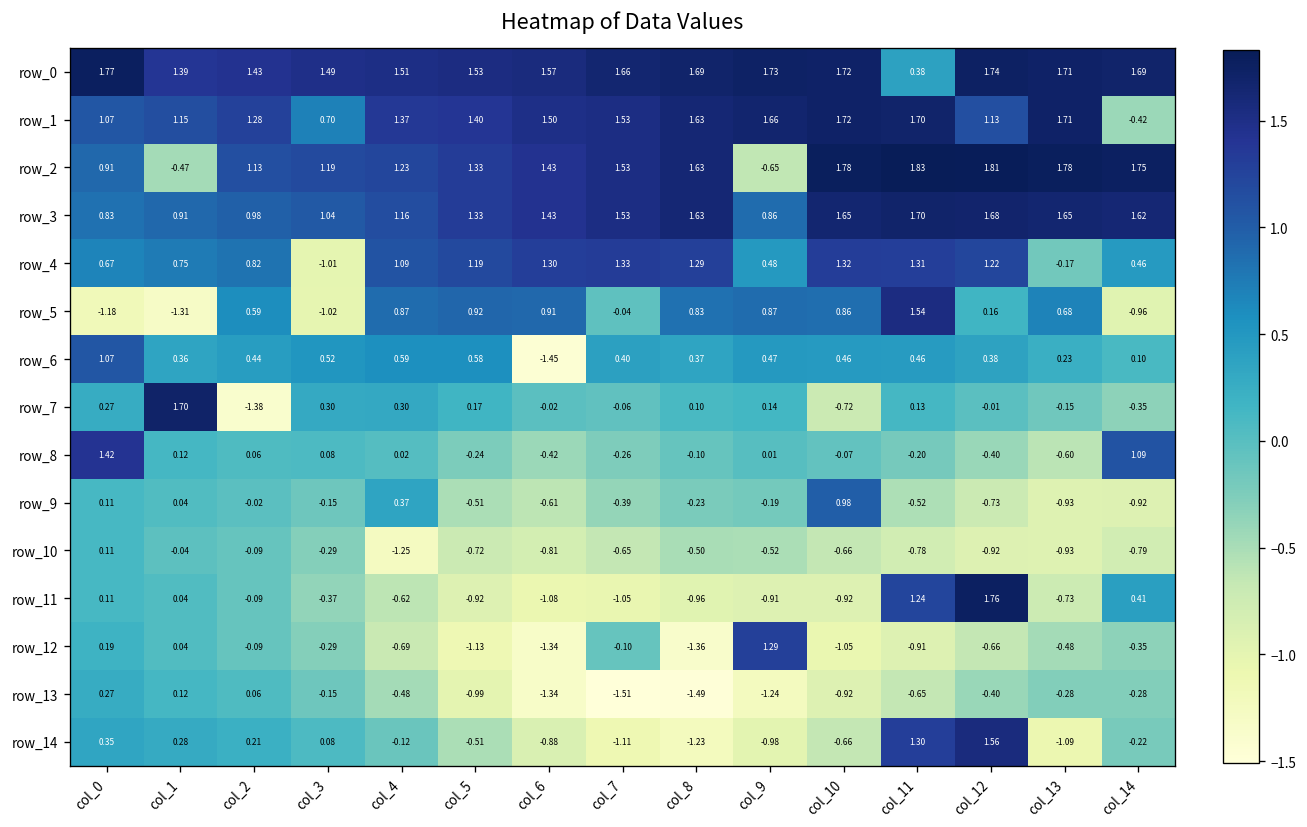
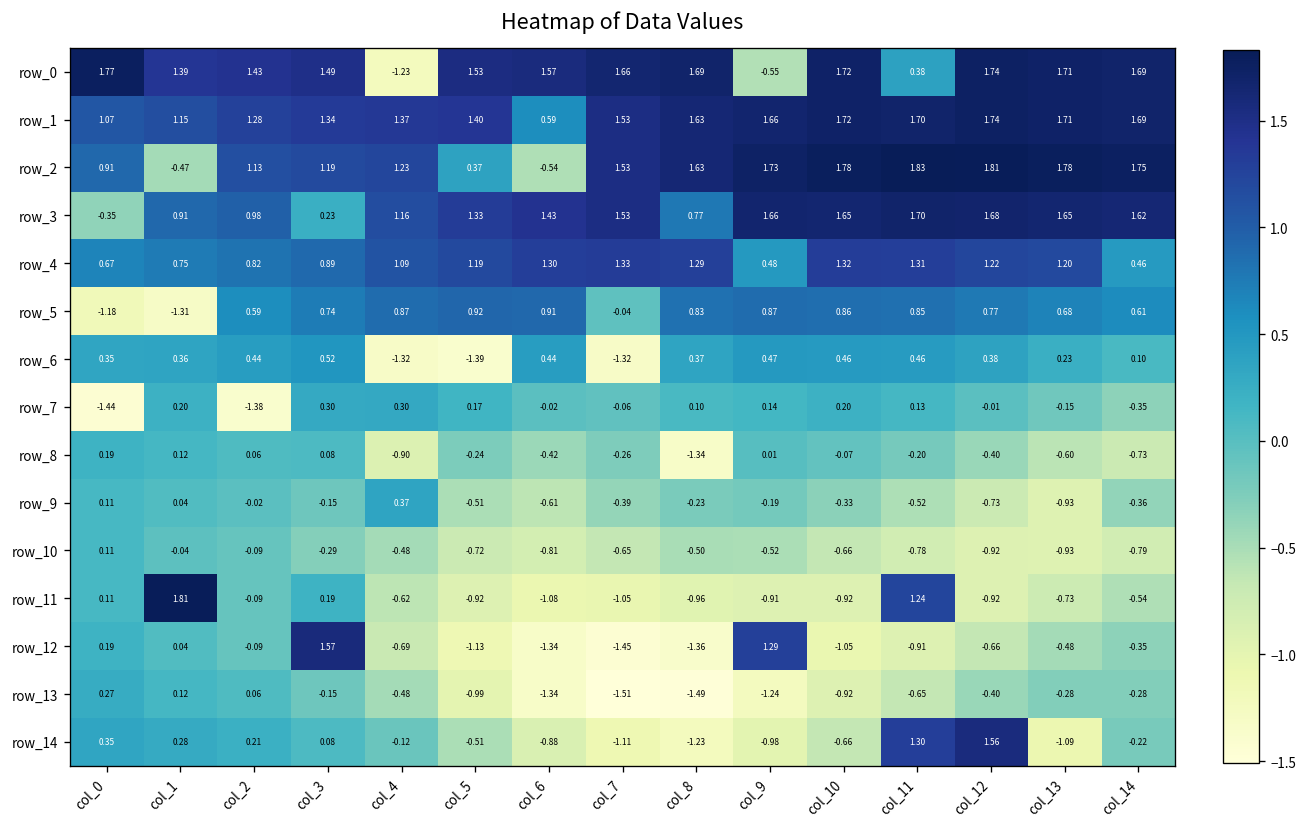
  {
    "row_0": {
      "col_0": 1.77,
      "col_1": 1.39,
      "col_2": 1.43,
      "col_3": 1.49,
-     "col_4": 1.51,
+     "col_4": -1.23,
      "col_5": 1.53,
      "col_6": 1.57,
      "col_7": 1.66,
      "col_8": 1.69,
-     "col_9": 1.73,
+     "col_9": -0.55,
      "col_10": 1.72,
      "col_11": 0.38,
      "col_12": 1.74,
      "col_13": 1.71,
      "col_14": 1.69
    },
    "row_1": {
      "col_0": 1.07,
      "col_1": 1.15,
      "col_2": 1.28,
-     "col_3": 0.70,
+     "col_3": 1.34,
      "col_4": 1.37,
      "col_5": 1.40,
-     "col_6": 1.50,
+     "col_6": 0.59,
      "col_7": 1.53,
      "col_8": 1.63,
      "col_9": 1.66,
      "col_10": 1.72,
      "col_11": 1.70,
-     "col_12": 1.13,
+     "col_12": 1.74,
      "col_13": 1.71,
-     "col_14": -0.42
+     "col_14": 1.69
    },
    "row_2": {
      "col_0": 0.91,
      "col_1": -0.47,
      "col_2": 1.13,
      "col_3": 1.19,
      "col_4": 1.23,
-     "col_5": 1.33,
-     "col_6": 1.43,
+     "col_5": 0.37,
+     "col_6": -0.54,
      "col_7": 1.53,
      "col_8": 1.63,
-     "col_9": -0.65,
+     "col_9": 1.73,
      "col_10": 1.78,
      "col_11": 1.83,
      "col_12": 1.81,
      "col_13": 1.78,
      "col_14": 1.75
    },
    "row_3": {
-     "col_0": 0.83,
+     "col_0": -0.35,
      "col_1": 0.91,
      "col_2": 0.98,
-     "col_3": 1.04,
+     "col_3": 0.23,
      "col_4": 1.16,
      "col_5": 1.33,
      "col_6": 1.43,
      "col_7": 1.53,
-     "col_8": 1.63,
-     "col_9": 0.86,
+     "col_8": 0.77,
+     "col_9": 1.66,
      "col_10": 1.65,
      "col_11": 1.70,
      "col_12": 1.68,
      "col_13": 1.65,
      "col_14": 1.62
    },
    "row_4": {
      "col_0": 0.67,
      "col_1": 0.75,
      "col_2": 0.82,
-     "col_3": -1.01,
+     "col_3": 0.89,
      "col_4": 1.09,
      "col_5": 1.19,
      "col_6": 1.30,
      "col_7": 1.33,
      "col_8": 1.29,
      "col_9": 0.48,
      "col_10": 1.32,
      "col_11": 1.31,
      "col_12": 1.22,
-     "col_13": -0.17,
+     "col_13": 1.20,
      "col_14": 0.46
    },
    "row_5": {
      "col_0": -1.18,
      "col_1": -1.31,
      "col_2": 0.59,
-     "col_3": -1.02,
+     "col_3": 0.74,
      "col_4": 0.87,
      "col_5": 0.92,
      "col_6": 0.91,
      "col_7": -0.04,
      "col_8": 0.83,
      "col_9": 0.87,
      "col_10": 0.86,
-     "col_11": 1.54,
-     "col_12": 0.16,
+     "col_11": 0.85,
+     "col_12": 0.77,
      "col_13": 0.68,
-     "col_14": -0.96
+     "col_14": 0.61
    },
    "row_6": {
-     "col_0": 1.07,
+     "col_0": 0.35,
      "col_1": 0.36,
      "col_2": 0.44,
      "col_3": 0.52,
-     "col_4": 0.59,
-     "col_5": 0.58,
-     "col_6": -1.45,
-     "col_7": 0.40,
+     "col_4": -1.32,
+     "col_5": -1.39,
+     "col_6": 0.44,
+     "col_7": -1.32,
      "col_8": 0.37,
      "col_9": 0.47,
      "col_10": 0.46,
      "col_11": 0.46,
      "col_12": 0.38,
      "col_13": 0.23,
      "col_14": 0.10
    },
    "row_7": {
-     "col_0": 0.27,
-     "col_1": 1.70,
+     "col_0": -1.44,
+     "col_1": 0.20,
      "col_2": -1.38,
      "col_3": 0.30,
      "col_4": 0.30,
      "col_5": 0.17,
      "col_6": -0.02,
      "col_7": -0.06,
      "col_8": 0.10,
      "col_9": 0.14,
-     "col_10": -0.72,
+     "col_10": 0.20,
      "col_11": 0.13,
      "col_12": -0.01,
      "col_13": -0.15,
      "col_14": -0.35
    },
    "row_8": {
-     "col_0": 1.42,
+     "col_0": 0.19,
      "col_1": 0.12,
      "col_2": 0.06,
      "col_3": 0.08,
-     "col_4": 0.02,
+     "col_4": -0.90,
      "col_5": -0.24,
      "col_6": -0.42,
      "col_7": -0.26,
-     "col_8": -0.10,
+     "col_8": -1.34,
      "col_9": 0.01,
      "col_10": -0.07,
      "col_11": -0.20,
      "col_12": -0.40,
      "col_13": -0.60,
-     "col_14": 1.09
+     "col_14": -0.73
    },
    "row_9": {
      "col_0": 0.11,
      "col_1": 0.04,
      "col_2": -0.02,
      "col_3": -0.15,
      "col_4": 0.37,
      "col_5": -0.51,
      "col_6": -0.61,
      "col_7": -0.39,
      "col_8": -0.23,
      "col_9": -0.19,
-     "col_10": 0.98,
+     "col_10": -0.33,
      "col_11": -0.52,
      "col_12": -0.73,
      "col_13": -0.93,
-     "col_14": -0.92
+     "col_14": -0.36
    },
    "row_10": {
      "col_0": 0.11,
      "col_1": -0.04,
      "col_2": -0.09,
      "col_3": -0.29,
-     "col_4": -1.25,
+     "col_4": -0.48,
      "col_5": -0.72,
      "col_6": -0.81,
      "col_7": -0.65,
      "col_8": -0.50,
      "col_9": -0.52,
      "col_10": -0.66,
      "col_11": -0.78,
      "col_12": -0.92,
      "col_13": -0.93,
      "col_14": -0.79
    },
    "row_11": {
      "col_0": 0.11,
-     "col_1": 0.04,
+     "col_1": 1.81,
      "col_2": -0.09,
-     "col_3": -0.37,
+     "col_3": 0.19,
      "col_4": -0.62,
      "col_5": -0.92,
      "col_6": -1.08,
      "col_7": -1.05,
      "col_8": -0.96,
      "col_9": -0.91,
      "col_10": -0.92,
      "col_11": 1.24,
-     "col_12": 1.76,
+     "col_12": -0.92,
      "col_13": -0.73,
-     "col_14": 0.41
+     "col_14": -0.54
    },
    "row_12": {
      "col_0": 0.19,
      "col_1": 0.04,
      "col_2": -0.09,
-     "col_3": -0.29,
+     "col_3": 1.57,
      "col_4": -0.69,
      "col_5": -1.13,
      "col_6": -1.34,
-     "col_7": -0.10,
+     "col_7": -1.45,
      "col_8": -1.36,
      "col_9": 1.29,
      "col_10": -1.05,
      "col_11": -0.91,
      "col_12": -0.66,
      "col_13": -0.48,
      "col_14": -0.35
    }
  }
